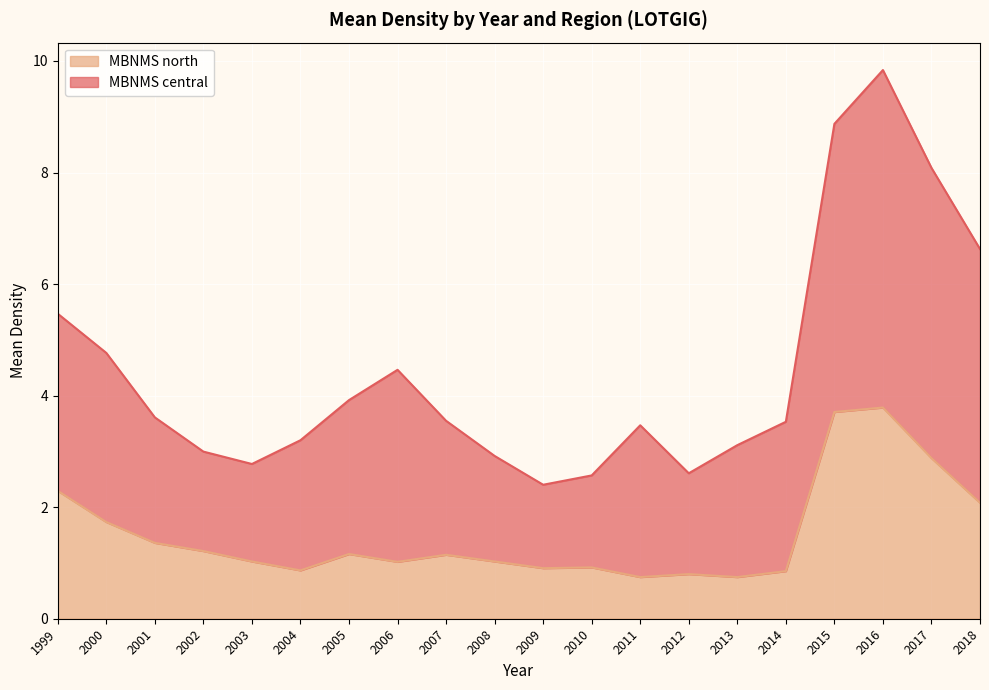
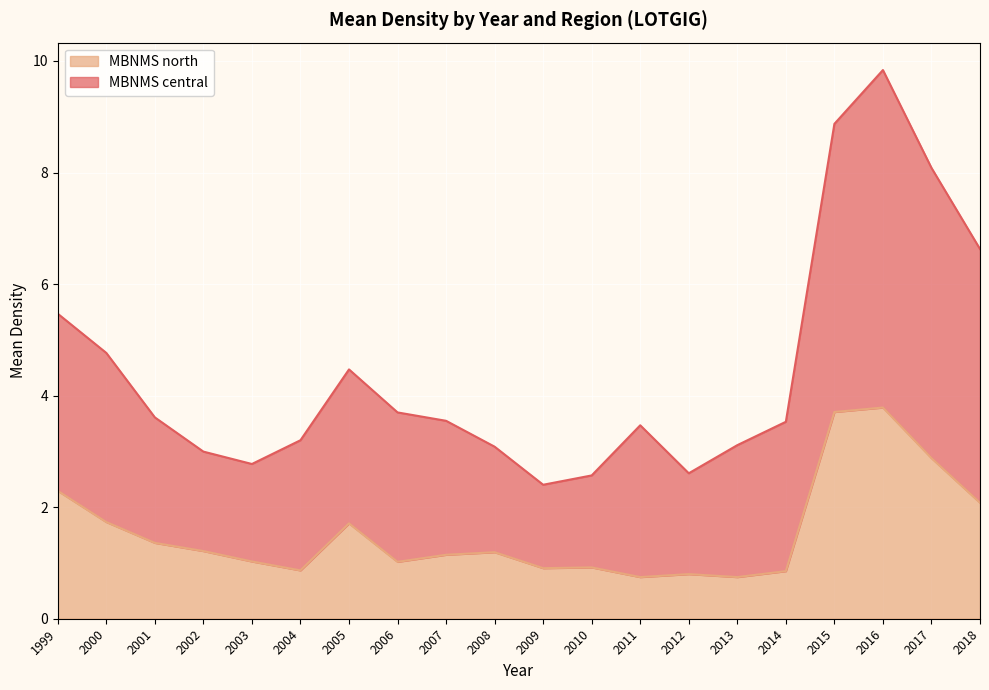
  {
    "MBNMS north": {
      "1999": 2.3,
      "2000": 1.7,
      "2001": 1.4,
      "2002": 1.2,
      "2003": 1.0,
      "2004": 0.9,
-     "2005": 1.2,
+     "2005": 1.7,
      "2006": 1.0,
      "2007": 1.1,
-     "2008": 1.0,
+     "2008": 1.2,
      "2009": 0.9,
      "2010": 0.9,
      "2011": 0.7,
      "2012": 0.8,
      "2013": 0.7,
      "2014": 0.9,
      "2015": 3.7,
      "2016": 3.8,
      "2017": 2.9,
      "2018": 2.1
    },
    "MBNMS central": {
      "1999": 3.2,
      "2000": 3.0,
      "2001": 2.2,
      "2002": 1.8,
      "2003": 1.7,
      "2004": 2.3,
      "2005": 2.8,
-     "2006": 3.4,
+     "2006": 2.7,
      "2007": 2.4,
      "2008": 1.9,
      "2009": 1.5,
      "2010": 1.6,
      "2011": 2.7,
      "2012": 1.8,
      "2013": 2.4,
      "2014": 2.7,
      "2015": 5.2,
      "2016": 6.1,
      "2017": 5.2,
      "2018": 4.5
    }
  }
